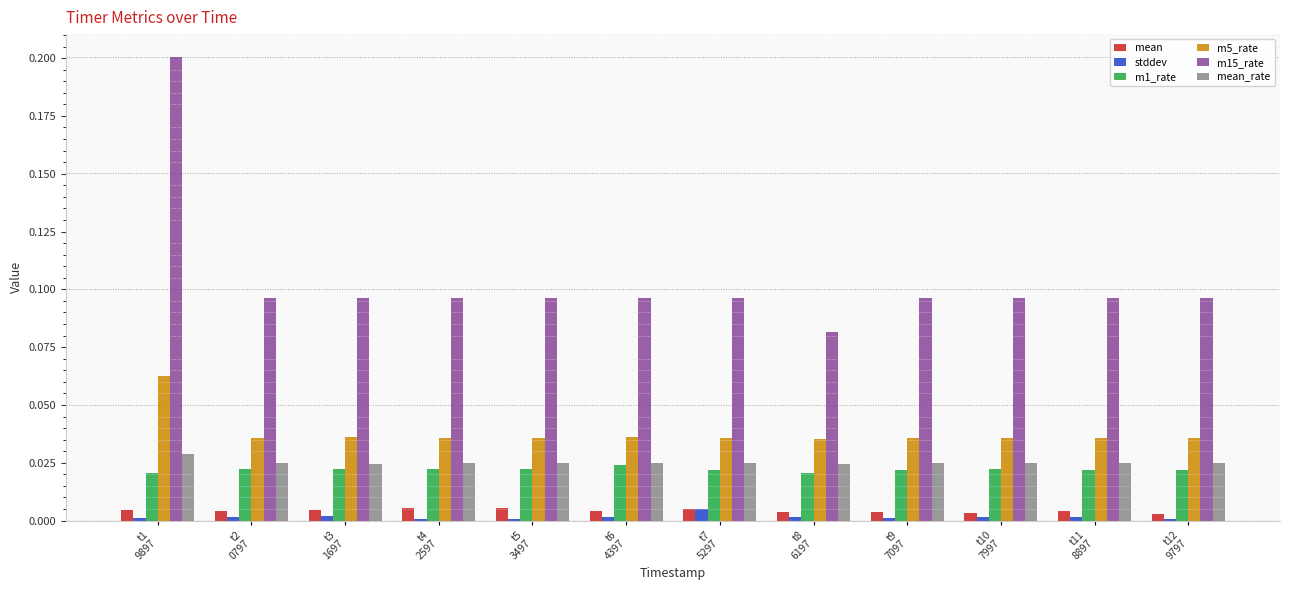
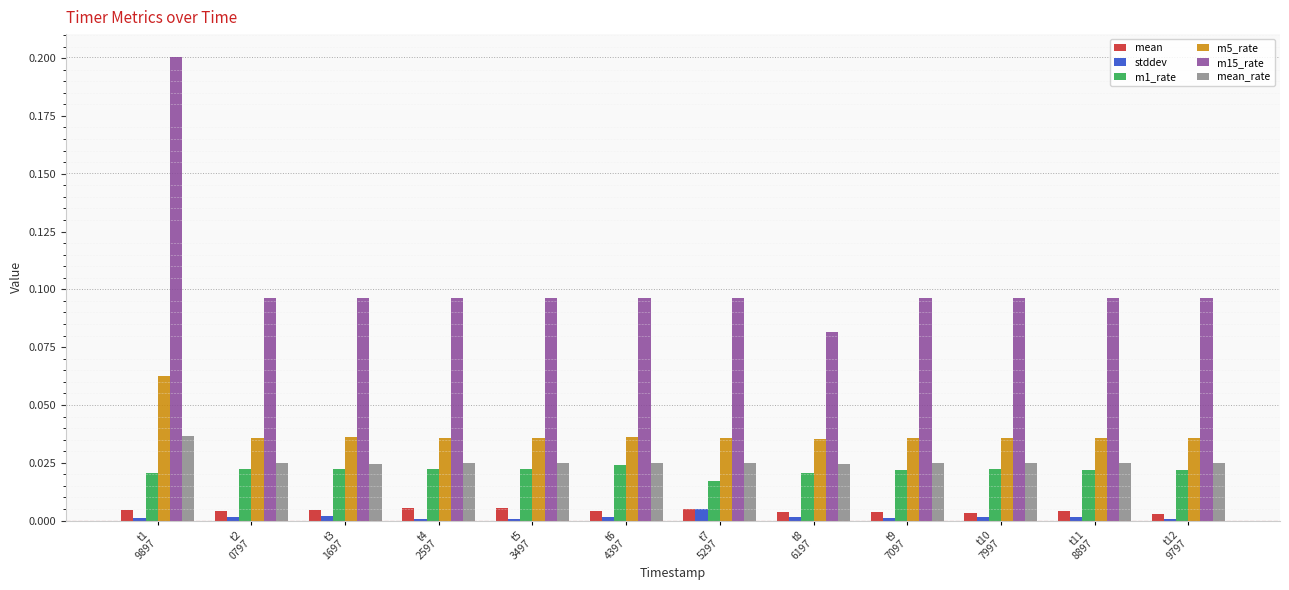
  {
    "mean": {
      "t1 9897": 0.005,
      "t2 0797": 0.004,
      "t3 1697": 0.004,
      "t4 2597": 0.006,
      "t5 3497": 0.006,
      "t6 4397": 0.004,
      "t7 5297": 0.005,
      "t8 6197": 0.004,
      "t9 7097": 0.004,
      "t10 7997": 0.003,
      "t11 8897": 0.004,
      "t12 9797": 0.003
    },
    "stddev": {
      "t2 0797": 0.002,
      "t3 1697": 0.002,
      "t6 4397": 0.002,
      "t7 5297": 0.005,
      "t8 6197": 0.002,
      "t9 7097": 0.001,
      "t10 7997": 0.002,
      "t11 8897": 0.001
    },
    "m1_rate": {
      "t1 9897": 0.020,
      "t2 0797": 0.022,
      "t3 1697": 0.022,
      "t4 2597": 0.022,
      "t5 3497": 0.022,
      "t6 4397": 0.024,
-     "t7 5297": 0.022,
+     "t7 5297": 0.017,
      "t8 6197": 0.020,
      "t9 7097": 0.022,
      "t10 7997": 0.022,
      "t11 8897": 0.022,
      "t12 9797": 0.022
    },
    "m5_rate": {
      "t1 9897": 0.062,
      "t2 0797": 0.036,
      "t3 1697": 0.036,
      "t4 2597": 0.036,
      "t5 3497": 0.036,
      "t6 4397": 0.036,
      "t7 5297": 0.036,
      "t8 6197": 0.035,
      "t9 7097": 0.036,
      "t10 7997": 0.036,
      "t11 8897": 0.036,
      "t12 9797": 0.036
    },
    "m15_rate": {
      "t1 9897": 0.200,
      "t2 0797": 0.096,
      "t3 1697": 0.096,
      "t4 2597": 0.096,
      "t5 3497": 0.096,
      "t6 4397": 0.096,
      "t7 5297": 0.096,
      "t8 6197": 0.082,
      "t9 7097": 0.096,
      "t10 7997": 0.096,
      "t11 8897": 0.096,
      "t12 9797": 0.096
    },
    "mean_rate": {
-     "t1 9897": 0.029,
+     "t1 9897": 0.037,
      "t2 0797": 0.025,
      "t3 1697": 0.025,
      "t4 2597": 0.025,
      "t5 3497": 0.025,
      "t6 4397": 0.025,
      "t7 5297": 0.025,
      "t8 6197": 0.025,
      "t9 7097": 0.025,
      "t10 7997": 0.025,
      "t11 8897": 0.025,
      "t12 9797": 0.025
    }
  }
